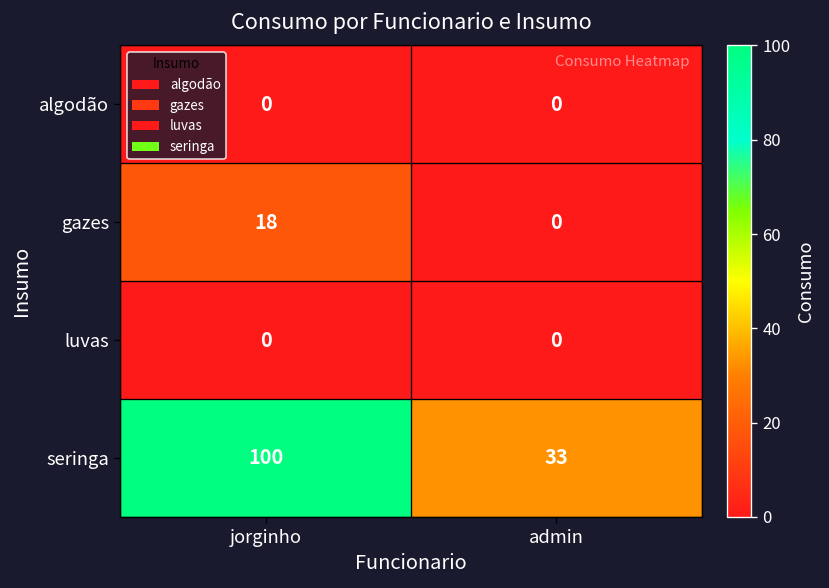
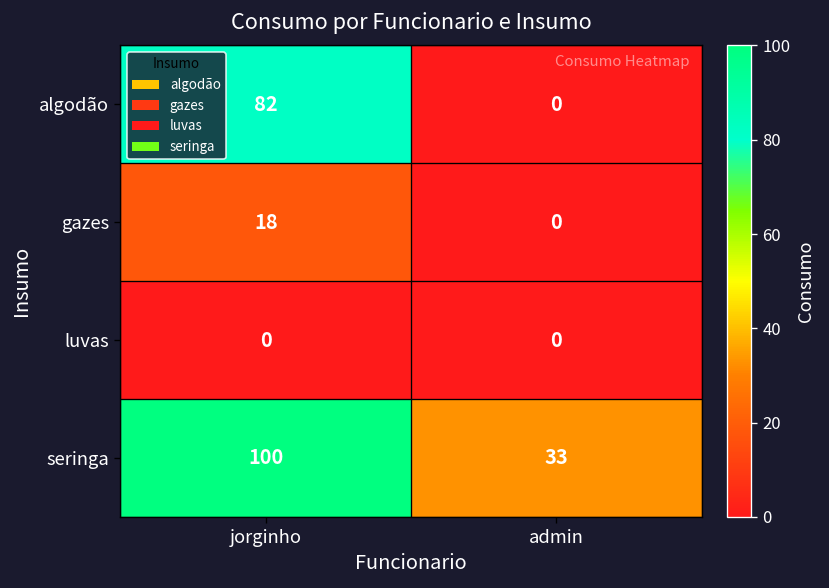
  {
    "algodão": {
-     "jorginho": 0
+     "jorginho": 82
    },
    "gazes": {
      "jorginho": 18,
      "admin": 0
    },
    "luvas": {
      "jorginho": 0,
      "admin": 0
    },
    "seringa": {
      "jorginho": 100,
      "admin": 33
    }
  }
